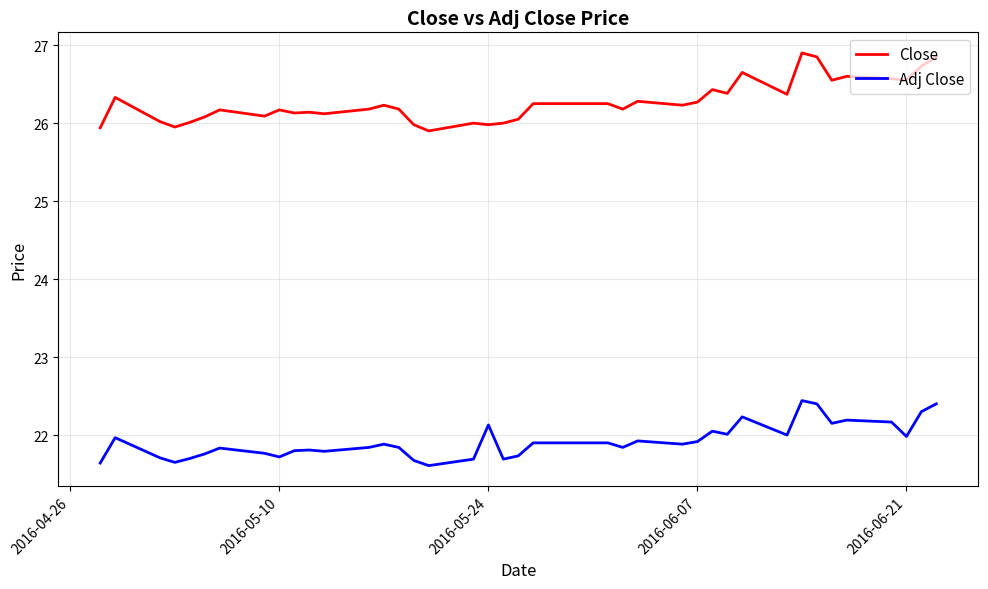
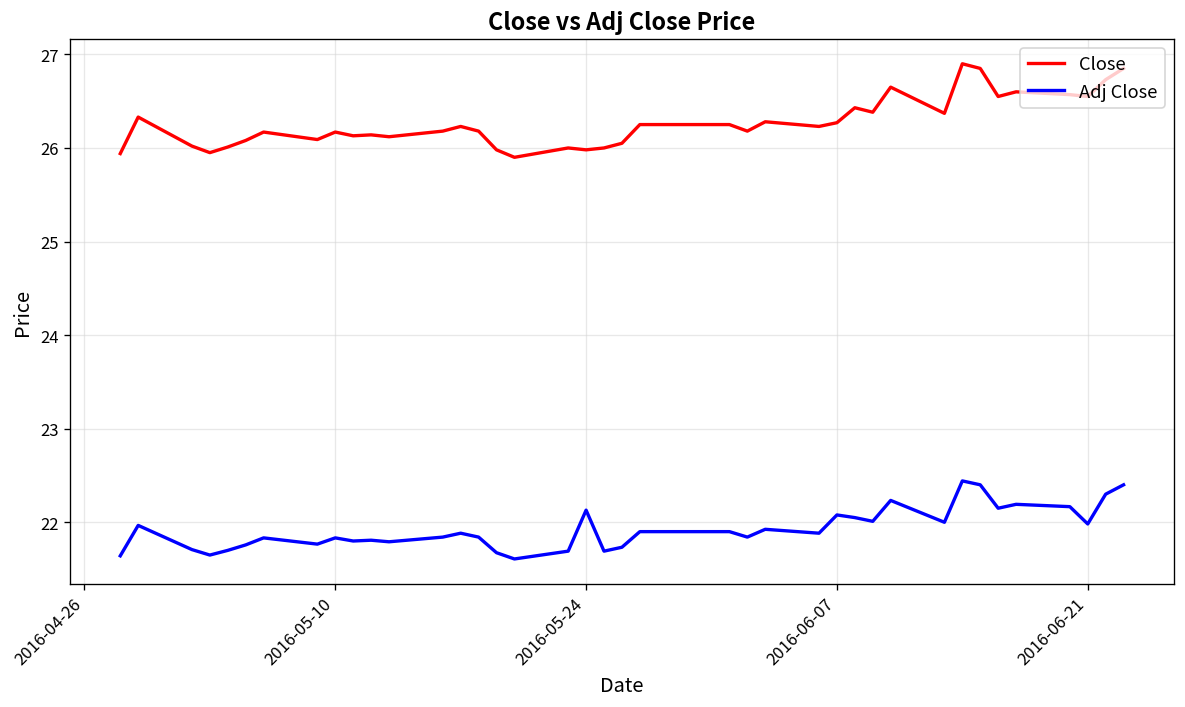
  {
    "Close": {
      "2016-05-10": 26.2,
      "2016-05-24": 26.0,
      "2016-06-07": 26.3
    },
    "Adj Close": {
-     "2016-05-10": 21.7,
+     "2016-05-10": 21.8,
      "2016-05-24": 22.1,
-     "2016-06-07": 21.9,
+     "2016-06-07": 22.1,
      "2016-06-21": 22.0
    }
  }
